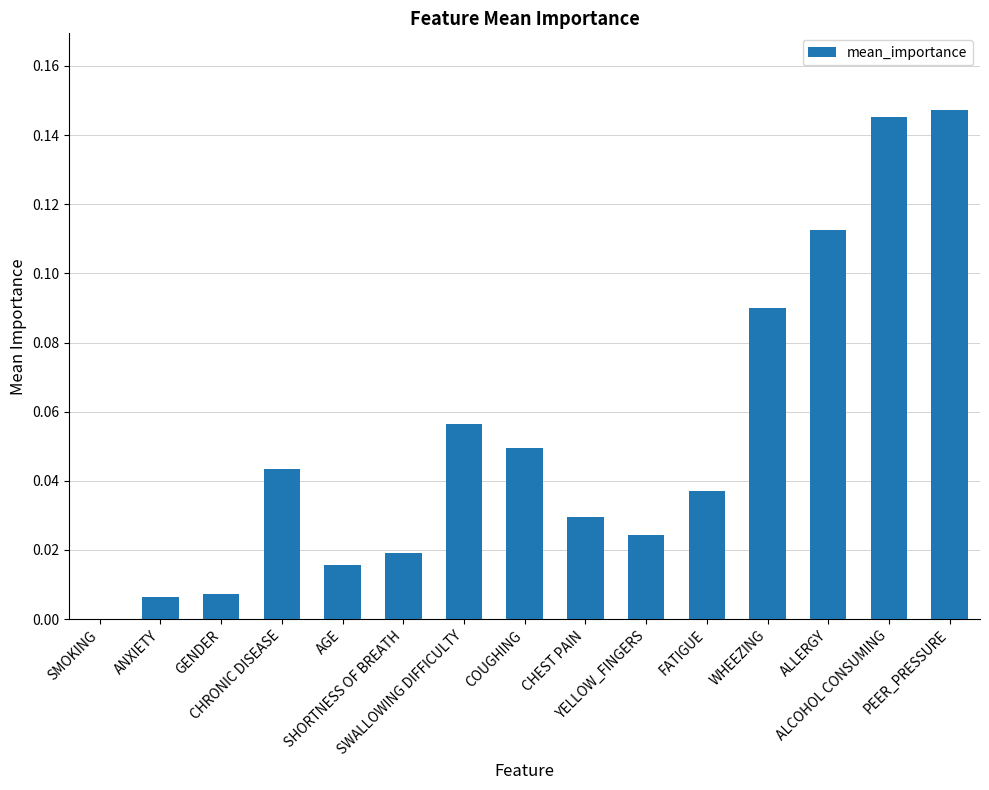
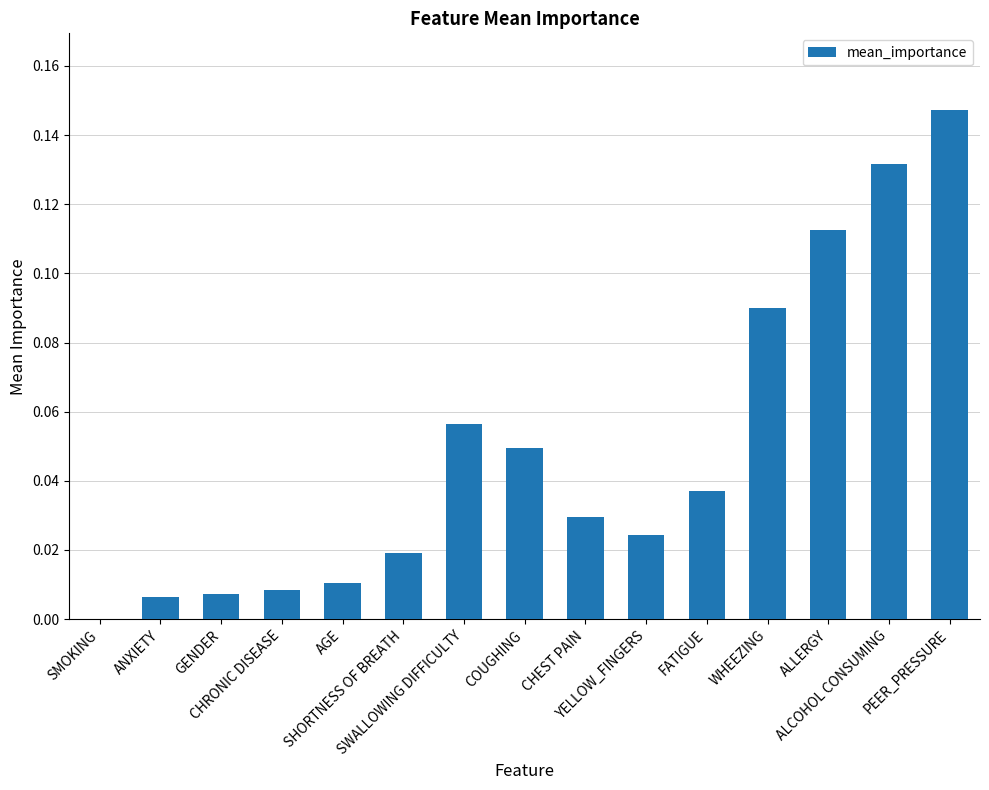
  {
    "ANXIETY": 0.007,
    "GENDER": 0.007,
-   "CHRONIC DISEASE": 0.043,
-   "AGE": 0.016,
+   "CHRONIC DISEASE": 0.008,
+   "AGE": 0.011,
    "SHORTNESS OF BREATH": 0.019,
    "SWALLOWING DIFFICULTY": 0.057,
    "COUGHING": 0.049,
    "CHEST PAIN": 0.030,
    "YELLOW_FINGERS": 0.024,
    "FATIGUE": 0.037,
    "WHEEZING": 0.090,
    "ALLERGY": 0.113,
-   "ALCOHOL CONSUMING": 0.145,
+   "ALCOHOL CONSUMING": 0.132,
    "PEER_PRESSURE": 0.147
  }
